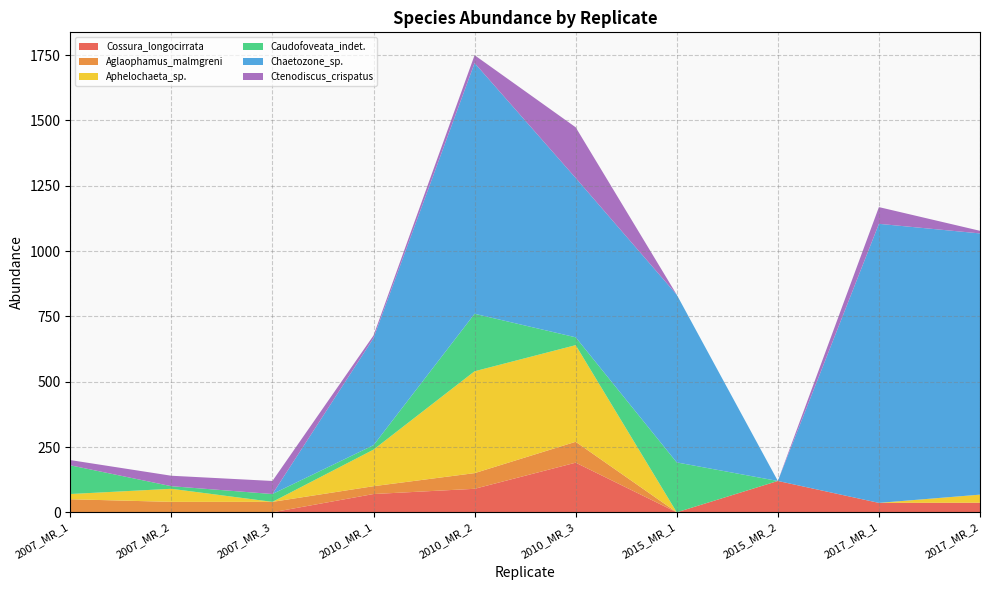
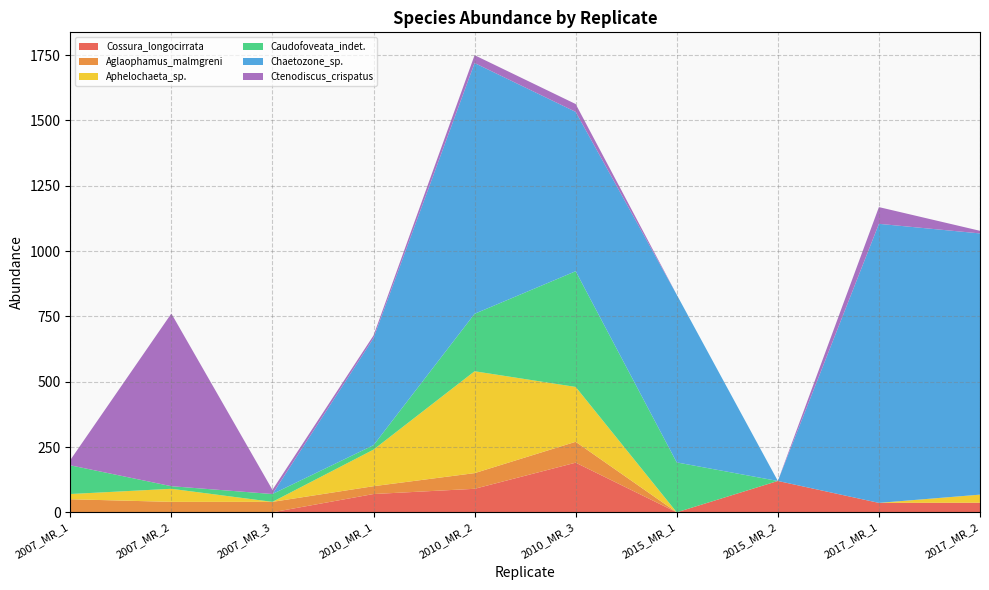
  {
    "Aphelochaeta_sp.": {
      "2007_MR_1": 20,
      "2007_MR_2": 50,
      "2010_MR_1": 140,
      "2010_MR_2": 390,
-     "2010_MR_3": 370
+     "2010_MR_3": 210
    },
    "Caudofoveata_indet.": {
      "2010_MR_1": 20,
      "2010_MR_2": 220,
-     "2010_MR_3": 30,
+     "2010_MR_3": 440,
      "2015_MR_1": 190
    },
    "Chaetozone_sp.": {
      "2010_MR_1": 410,
      "2010_MR_2": 960,
      "2010_MR_3": 610,
      "2017_MR_1": 1070,
      "2017_MR_2": 1000
    },
    "Ctenodiscus_crispatus": {
      "2007_MR_1": 20,
-     "2007_MR_2": 40,
-     "2007_MR_3": 50,
+     "2007_MR_2": 660,
+     "2007_MR_3": 20,
      "2010_MR_1": 10,
      "2010_MR_2": 30,
-     "2010_MR_3": 190,
+     "2010_MR_3": 30,
      "2017_MR_1": 60,
      "2017_MR_2": 10
    }
  }
